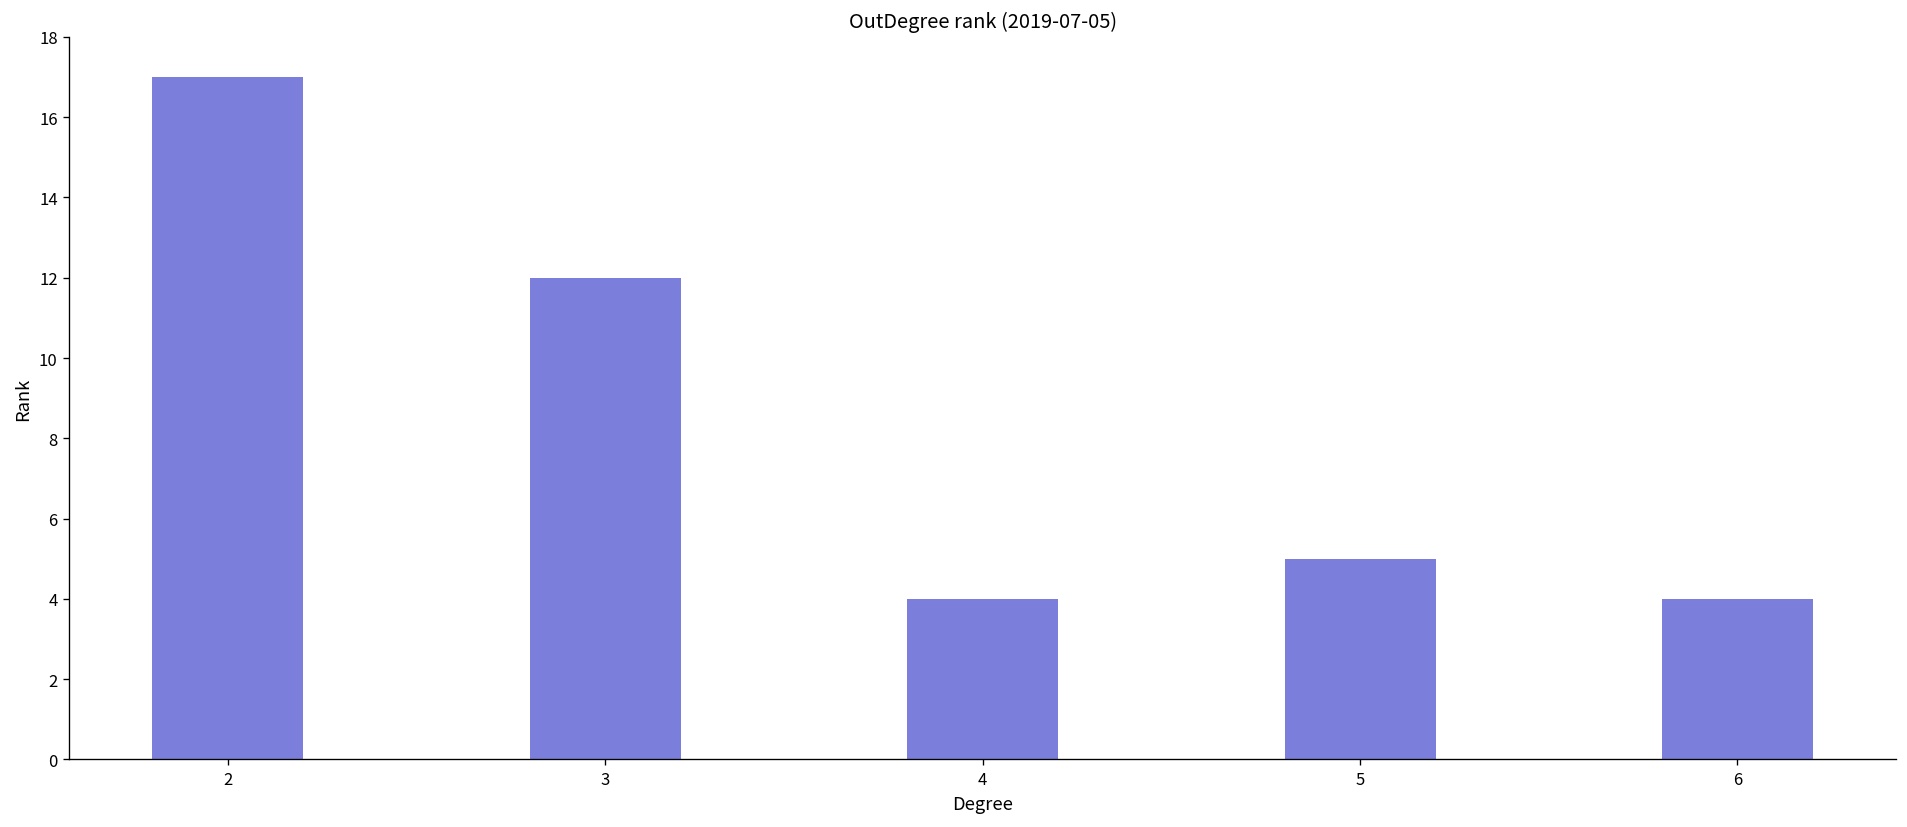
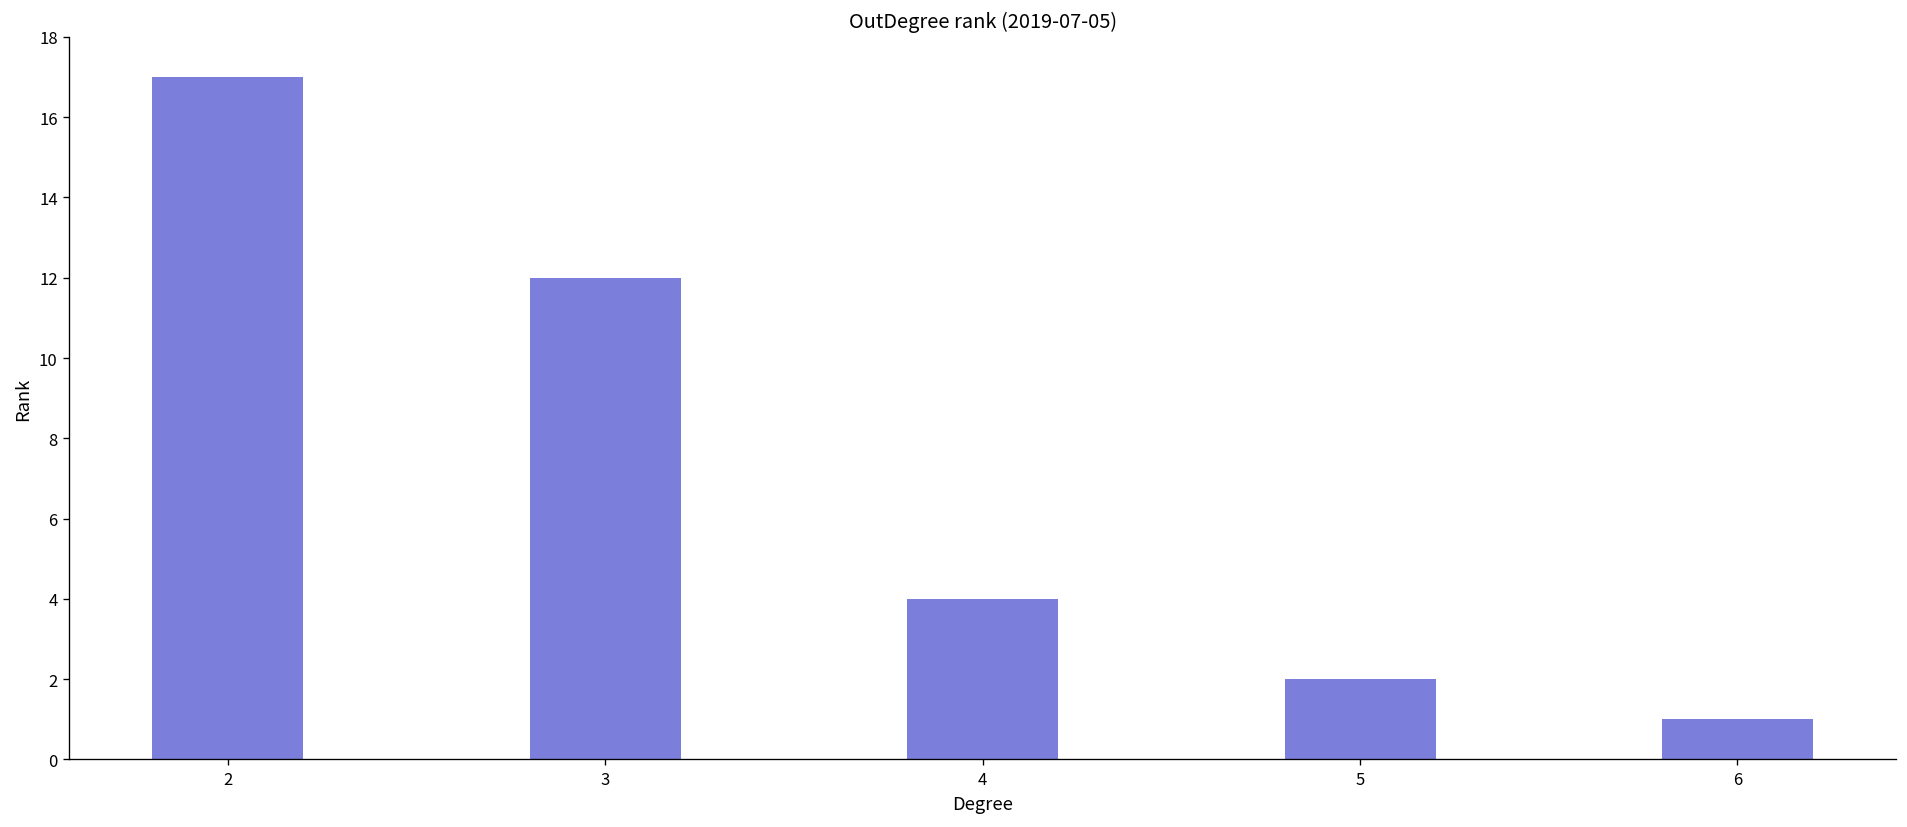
  {
    "2": 17,
    "3": 12,
    "4": 4,
-   "5": 5,
-   "6": 4
+   "5": 2,
+   "6": 1
  }
